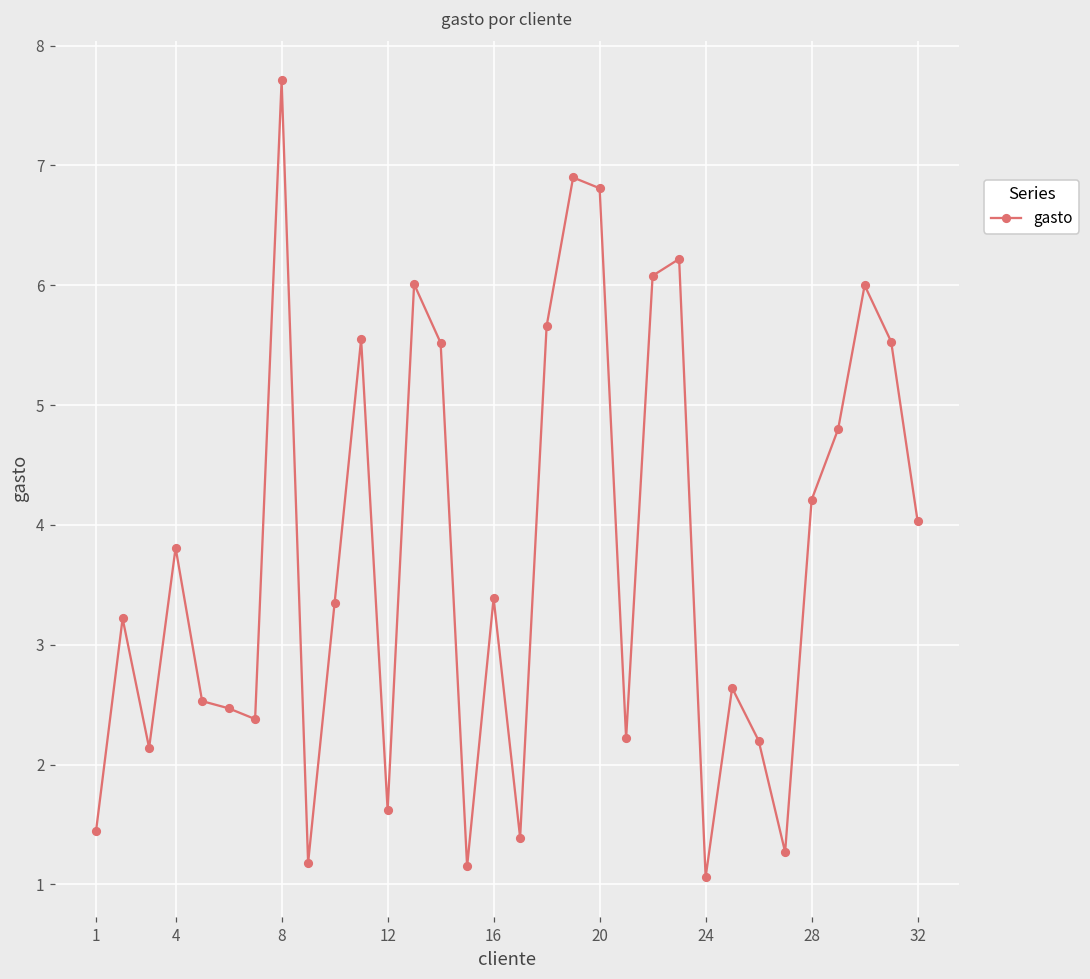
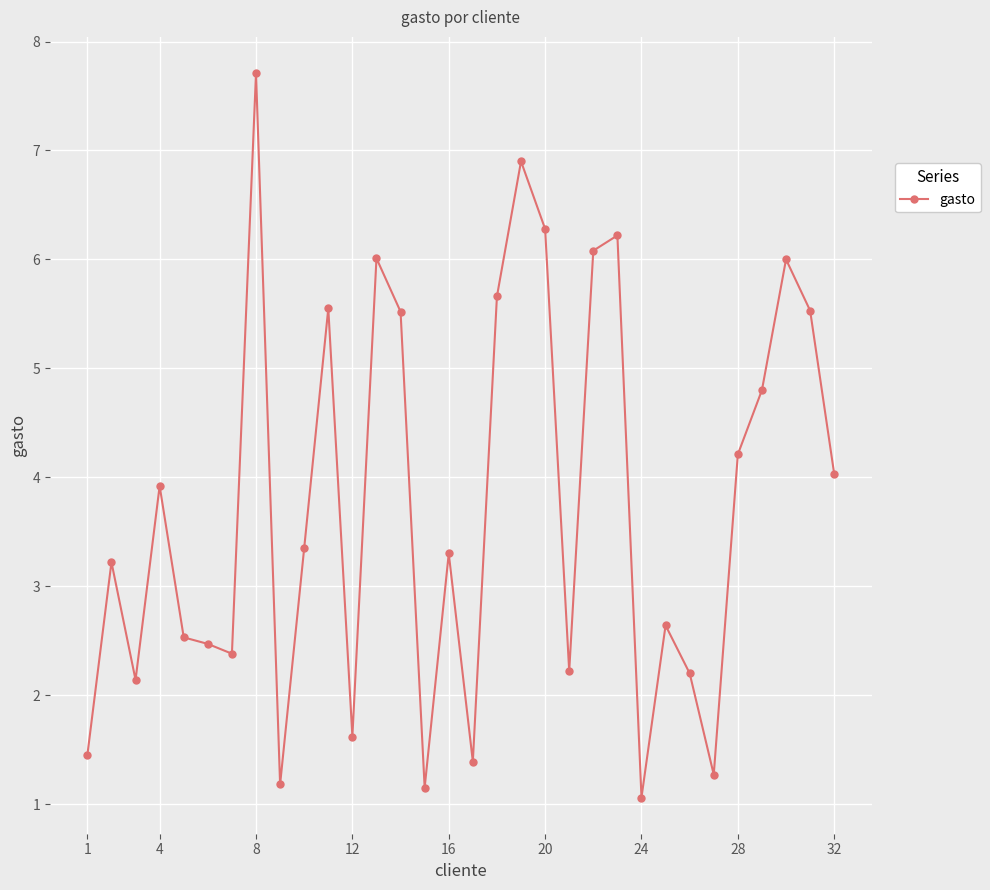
  {
    "1": 1.45,
-   "4": 3.81,
+   "4": 3.92,
    "8": 7.71,
    "12": 1.62,
-   "16": 3.39,
-   "20": 6.81,
+   "16": 3.30,
+   "20": 6.28,
    "24": 1.06,
    "28": 4.21,
    "32": 4.03
  }
